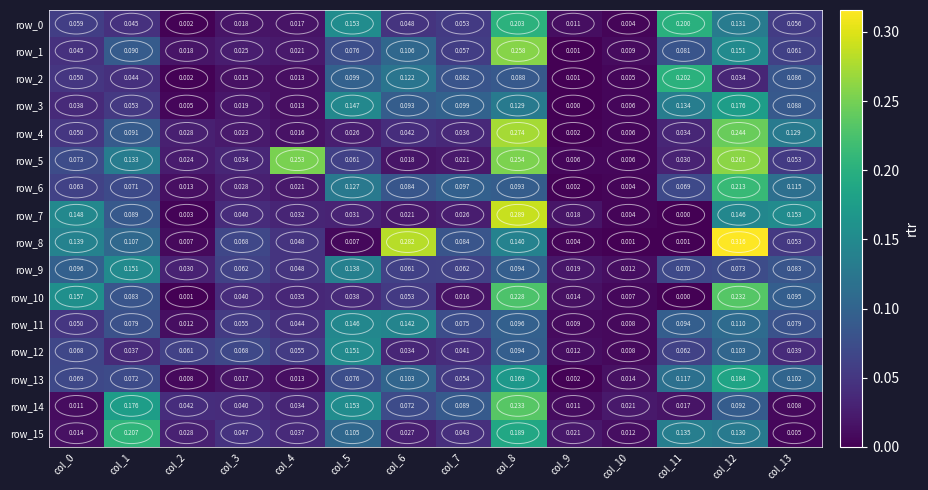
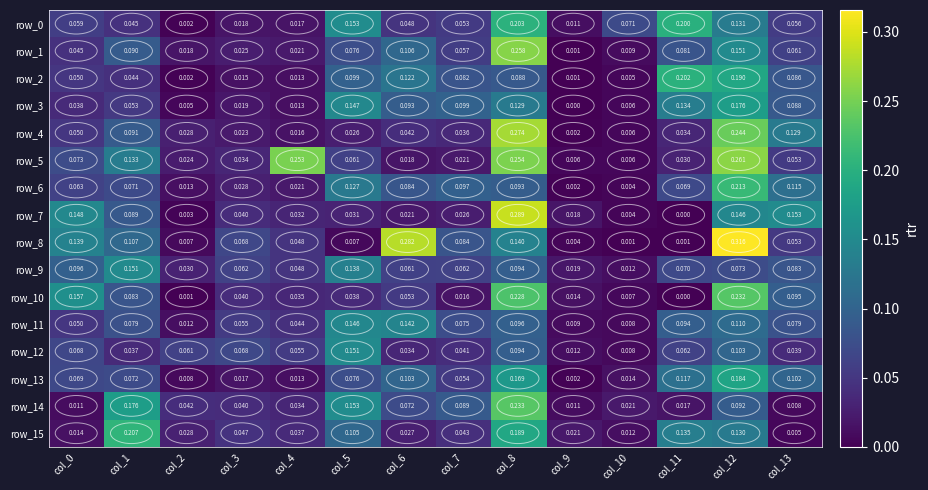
  {
    "row_0": {
      "col_0": 0.059,
      "col_1": 0.045,
      "col_2": 0.002,
      "col_3": 0.018,
      "col_4": 0.017,
      "col_5": 0.153,
      "col_6": 0.048,
      "col_7": 0.053,
      "col_8": 0.203,
      "col_9": 0.011,
-     "col_10": 0.004,
+     "col_10": 0.071,
      "col_11": 0.200,
      "col_12": 0.131,
      "col_13": 0.056
    },
    "row_2": {
      "col_0": 0.050,
      "col_1": 0.044,
      "col_2": 0.002,
      "col_3": 0.015,
      "col_4": 0.013,
      "col_5": 0.099,
      "col_6": 0.122,
      "col_7": 0.082,
      "col_8": 0.088,
      "col_9": 0.001,
      "col_10": 0.005,
      "col_11": 0.202,
-     "col_12": 0.034,
+     "col_12": 0.190,
      "col_13": 0.086
    }
  }
